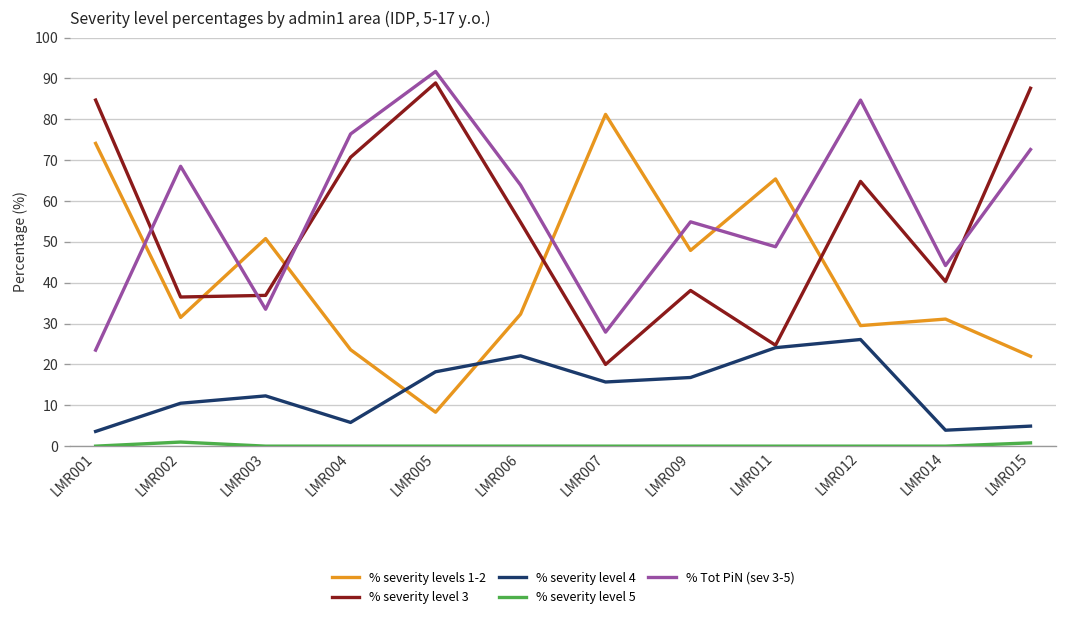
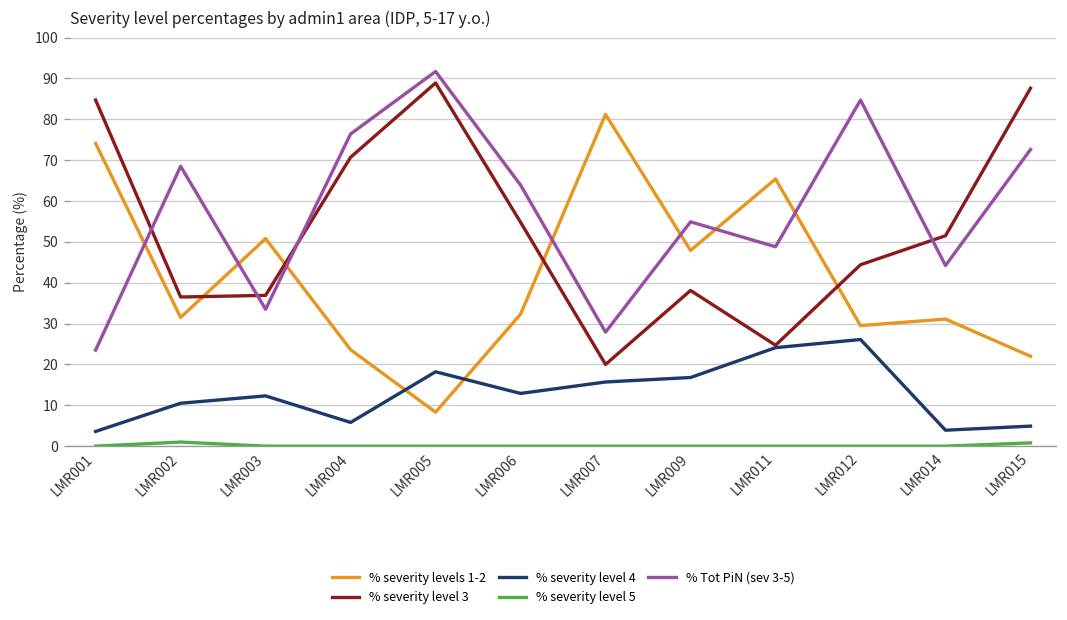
  {
    "% severity levels 1-2": {
      "LMR001": 74,
      "LMR002": 32,
      "LMR003": 51,
      "LMR004": 24,
      "LMR005": 8,
      "LMR006": 32,
      "LMR007": 81,
      "LMR009": 48,
      "LMR011": 65,
      "LMR012": 30,
      "LMR014": 31,
      "LMR015": 22
    },
    "% severity level 3": {
      "LMR001": 85,
      "LMR002": 37,
      "LMR003": 37,
      "LMR004": 71,
      "LMR005": 89,
      "LMR006": 55,
      "LMR007": 20,
      "LMR009": 38,
-     "LMR012": 65,
-     "LMR014": 40,
+     "LMR012": 44,
+     "LMR014": 52,
      "LMR015": 88
    },
    "% severity level 4": {
      "LMR001": 4,
      "LMR002": 11,
      "LMR003": 12,
      "LMR004": 6,
      "LMR005": 18,
-     "LMR006": 22,
+     "LMR006": 13,
      "LMR007": 16,
      "LMR009": 17,
      "LMR012": 26,
      "LMR014": 4,
      "LMR015": 5
    },
    "% severity level 5": {
      "LMR001": 0,
      "LMR002": 1,
      "LMR003": 0,
      "LMR004": 0,
      "LMR005": 0,
      "LMR006": 0,
      "LMR007": 0,
      "LMR009": 0,
      "LMR011": 0,
      "LMR012": 0,
      "LMR014": 0,
      "LMR015": 1
    },
    "% Tot PiN (sev 3-5)": {
      "LMR001": 24,
      "LMR002": 69,
      "LMR003": 34,
      "LMR004": 76,
      "LMR005": 92,
      "LMR006": 64,
      "LMR007": 28,
      "LMR009": 55,
      "LMR011": 49,
      "LMR012": 85,
      "LMR014": 44,
      "LMR015": 73
    }
  }
